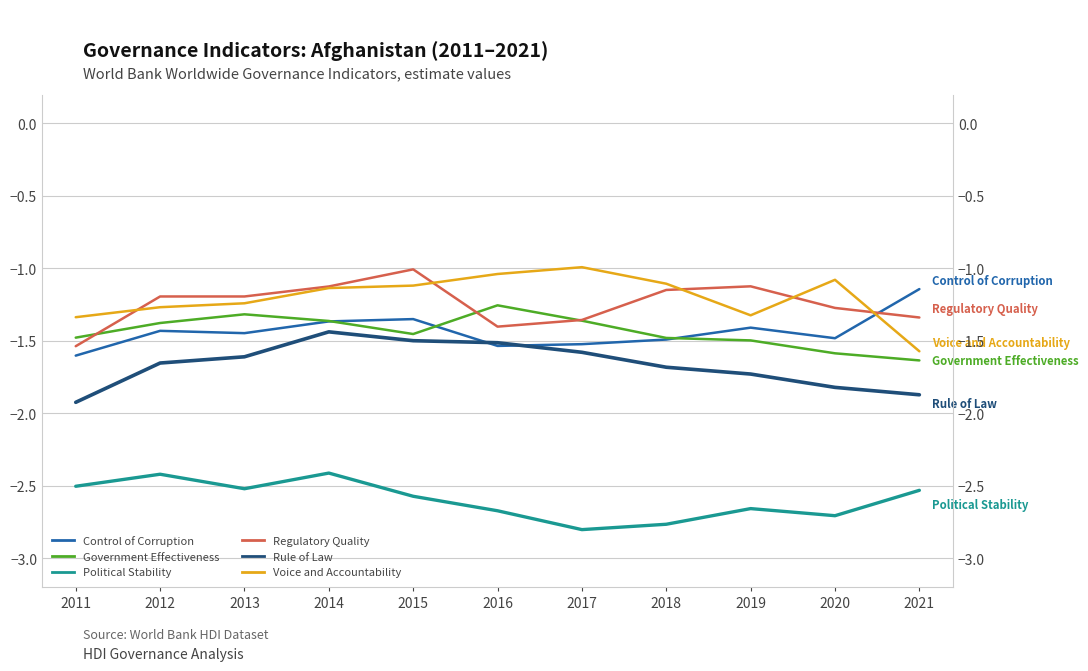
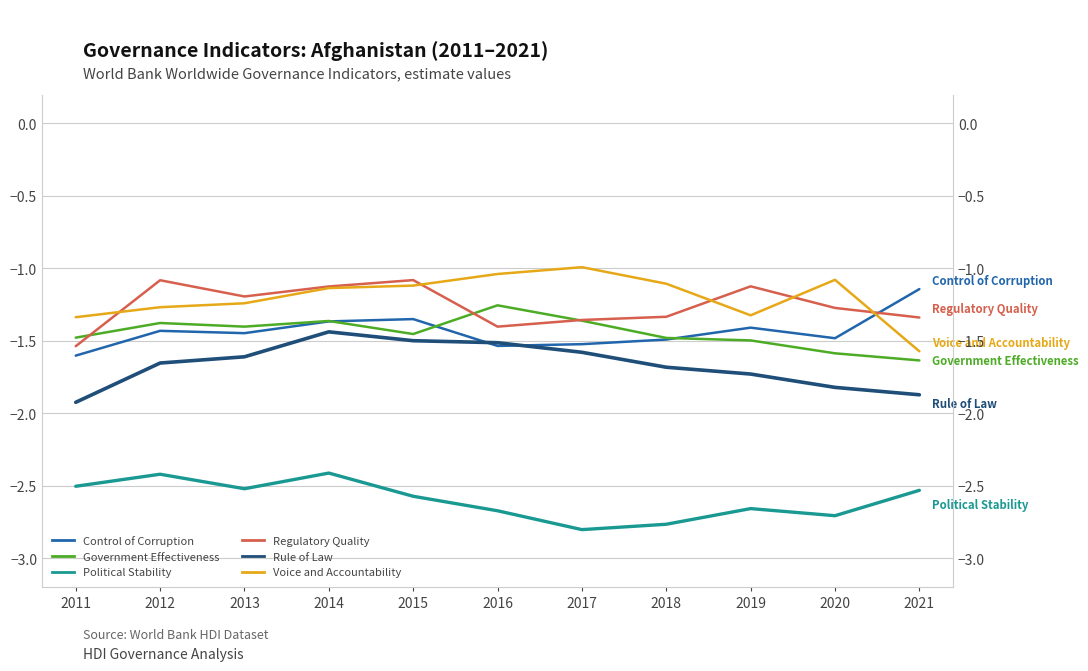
  {
    "Government Effectiveness": {
      "2011": -1.48,
      "2012": -1.38,
-     "2013": -1.32,
+     "2013": -1.40,
      "2015": -1.45,
      "2016": -1.25,
      "2019": -1.50,
      "2020": -1.59,
      "2021": -1.63
    },
    "Regulatory Quality": {
      "2011": -1.54,
-     "2012": -1.19,
+     "2012": -1.08,
      "2013": -1.19,
-     "2015": -1.01,
+     "2015": -1.08,
      "2016": -1.40,
-     "2018": -1.15,
+     "2018": -1.33,
      "2019": -1.12,
      "2020": -1.27,
      "2021": -1.34
    },
    "Voice and Accountability": {
      "2011": -1.34,
      "2012": -1.27,
      "2013": -1.24,
      "2015": -1.12,
      "2016": -1.04,
      "2017": -0.99,
      "2018": -1.11,
      "2019": -1.32,
      "2020": -1.08,
      "2021": -1.57
    }
  }
